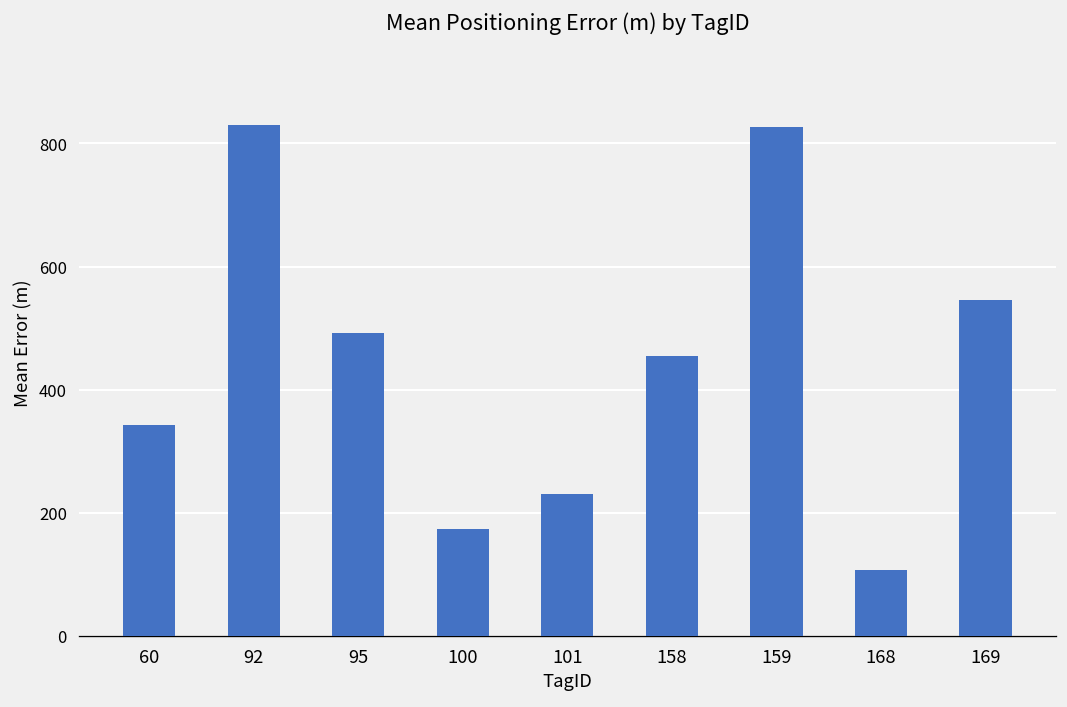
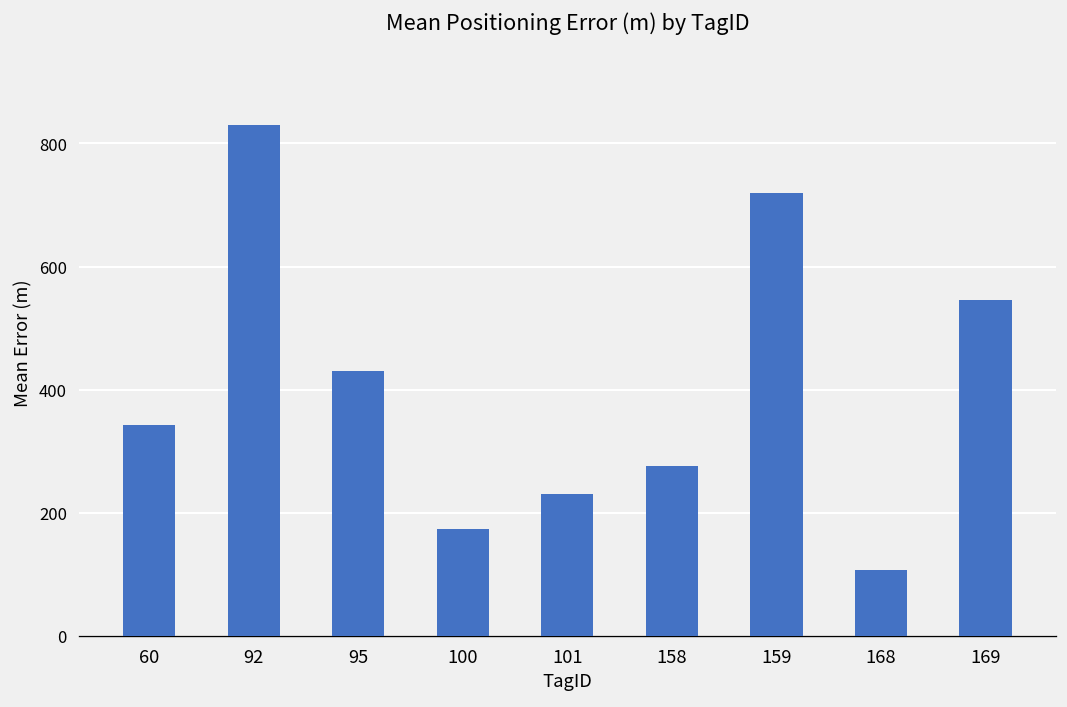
  {
    "60": 340,
    "92": 830,
-   "95": 490,
+   "95": 430,
    "100": 170,
    "101": 230,
-   "158": 450,
-   "159": 830,
+   "158": 280,
+   "159": 720,
    "168": 110,
    "169": 540
  }
